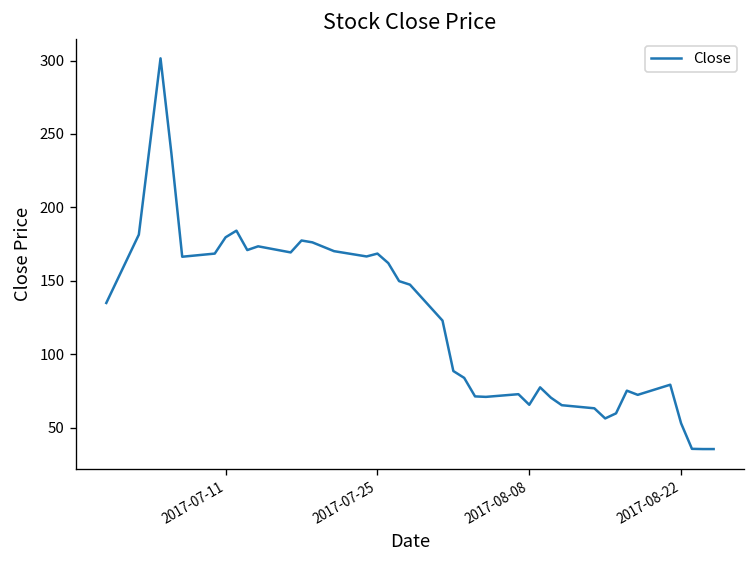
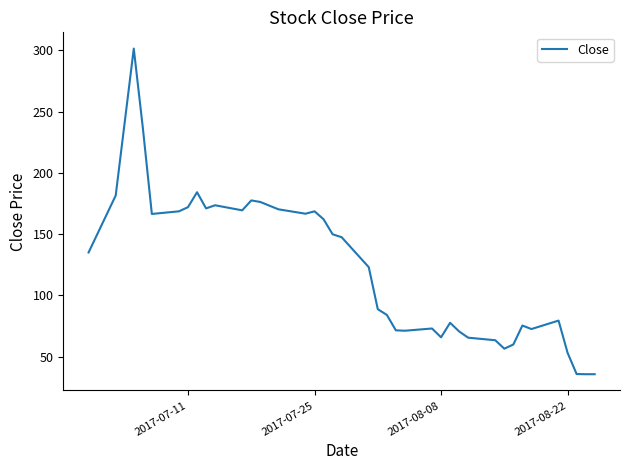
  {
-   "2017-07-11": 180,
+   "2017-07-11": 172,
    "2017-07-25": 169,
    "2017-08-08": 66,
    "2017-08-22": 53
  }
